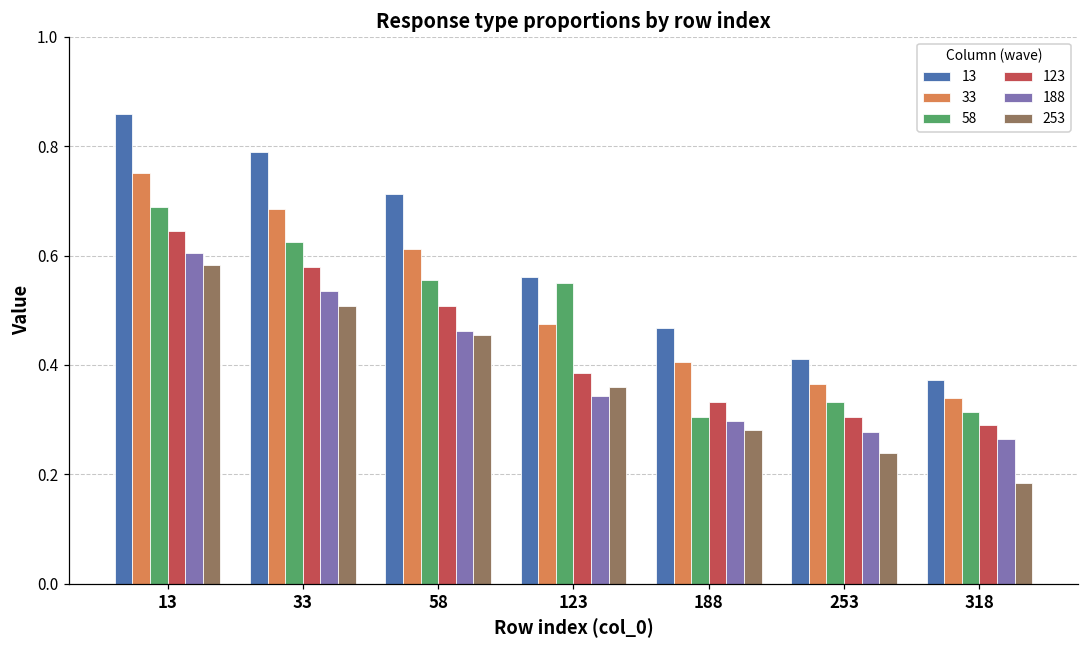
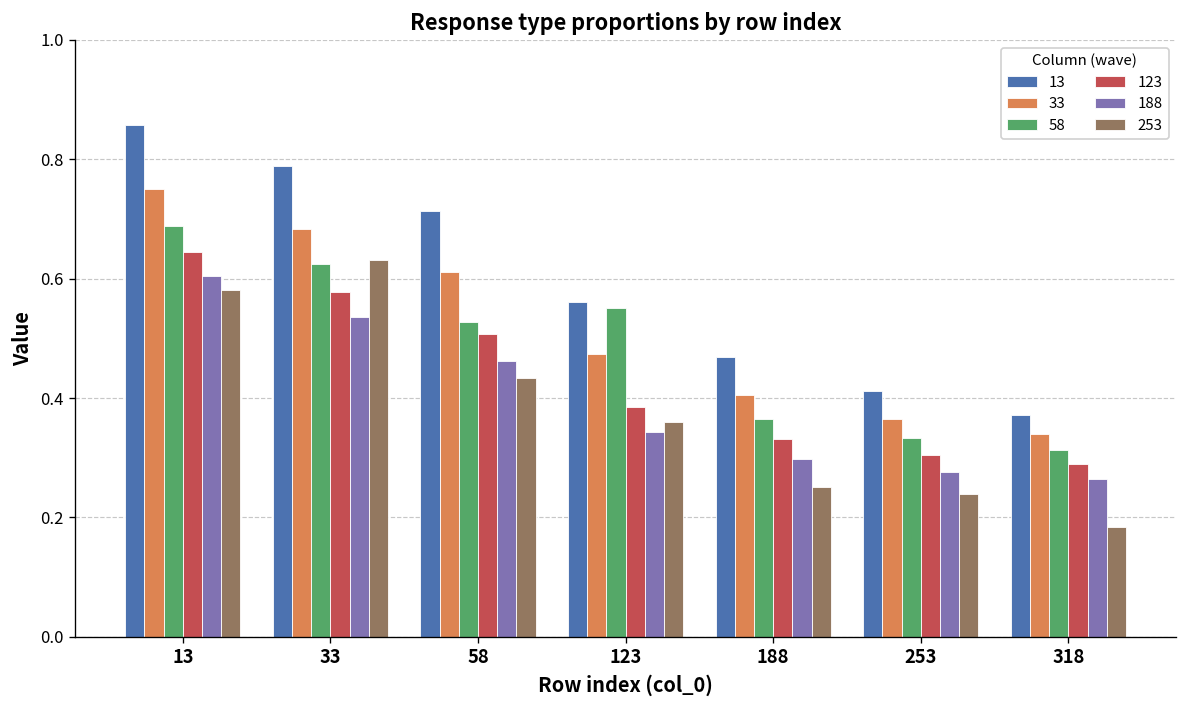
  {
    "58": {
      "13": 0.69,
      "33": 0.62,
-     "58": 0.55,
+     "58": 0.53,
      "123": 0.55,
-     "188": 0.30,
+     "188": 0.37,
      "253": 0.33,
      "318": 0.31
    },
    "253": {
      "13": 0.58,
-     "33": 0.51,
-     "58": 0.45,
+     "33": 0.63,
+     "58": 0.43,
      "123": 0.36,
-     "188": 0.28,
+     "188": 0.25,
      "253": 0.24,
      "318": 0.18
    }
  }
